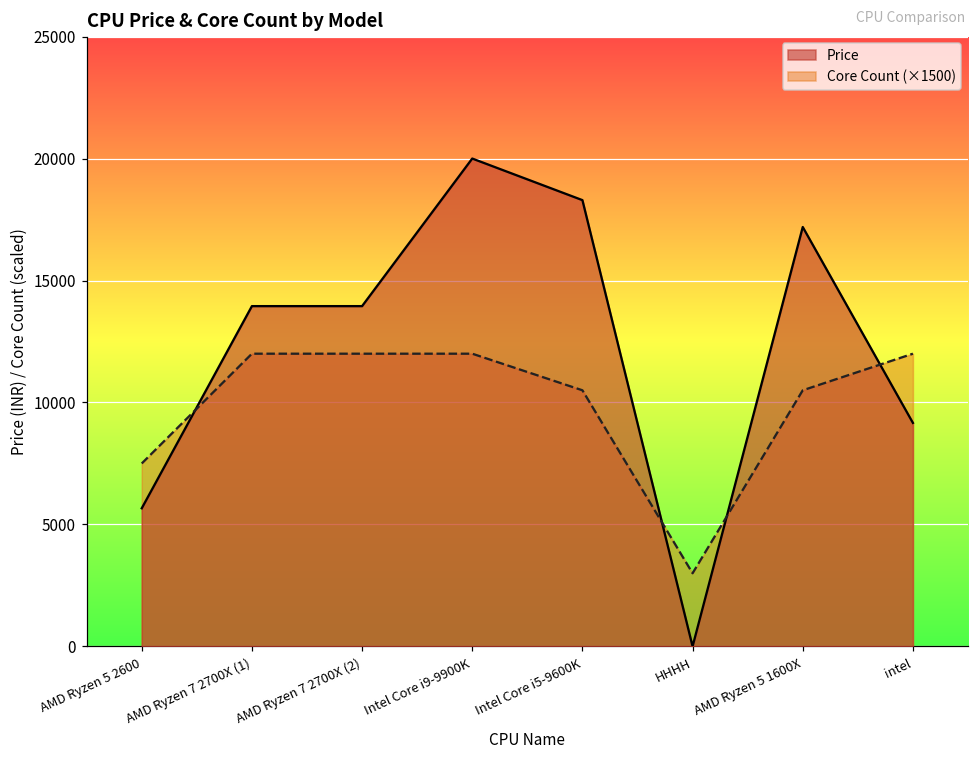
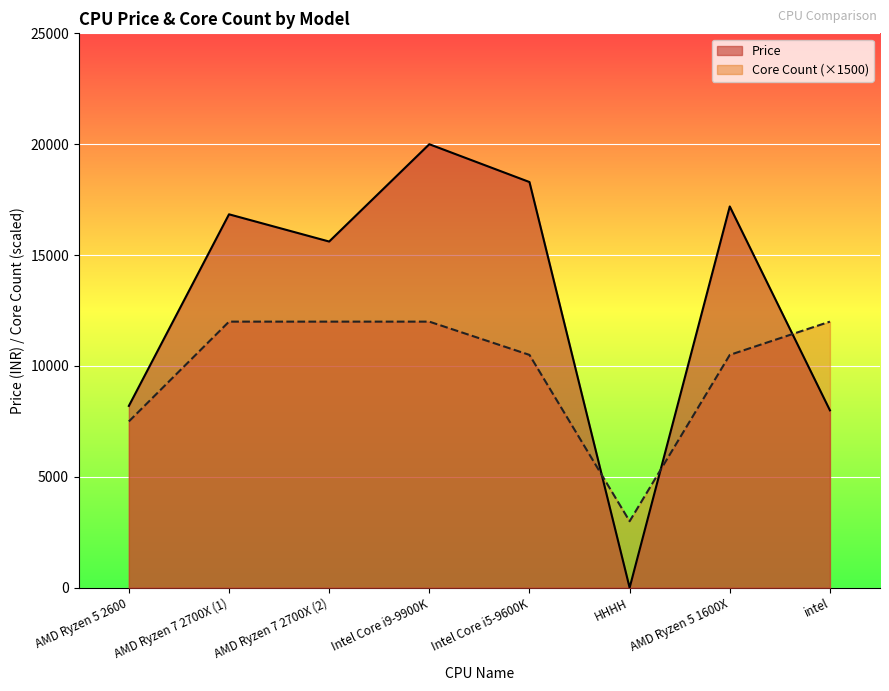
  {
    "Price": {
-     "AMD Ryzen 5 2600": 5700,
-     "AMD Ryzen 7 2700X (1)": 14000,
-     "AMD Ryzen 7 2700X (2)": 14000,
+     "AMD Ryzen 5 2600": 8200,
+     "AMD Ryzen 7 2700X (1)": 16800,
+     "AMD Ryzen 7 2700X (2)": 15600,
      "Intel Core i9-9900K": 20000,
      "Intel Core i5-9600K": 18300,
      "HHHH": 0,
      "AMD Ryzen 5 1600X": 17200,
-     "intel": 9200
+     "intel": 8000
    },
    "Core Count (×1500)": {
      "AMD Ryzen 5 2600": 7500,
      "AMD Ryzen 7 2700X (1)": 12000,
      "AMD Ryzen 7 2700X (2)": 12000,
      "Intel Core i9-9900K": 12000,
      "Intel Core i5-9600K": 10500,
      "HHHH": 3000,
      "AMD Ryzen 5 1600X": 10500,
      "intel": 12000
    }
  }
